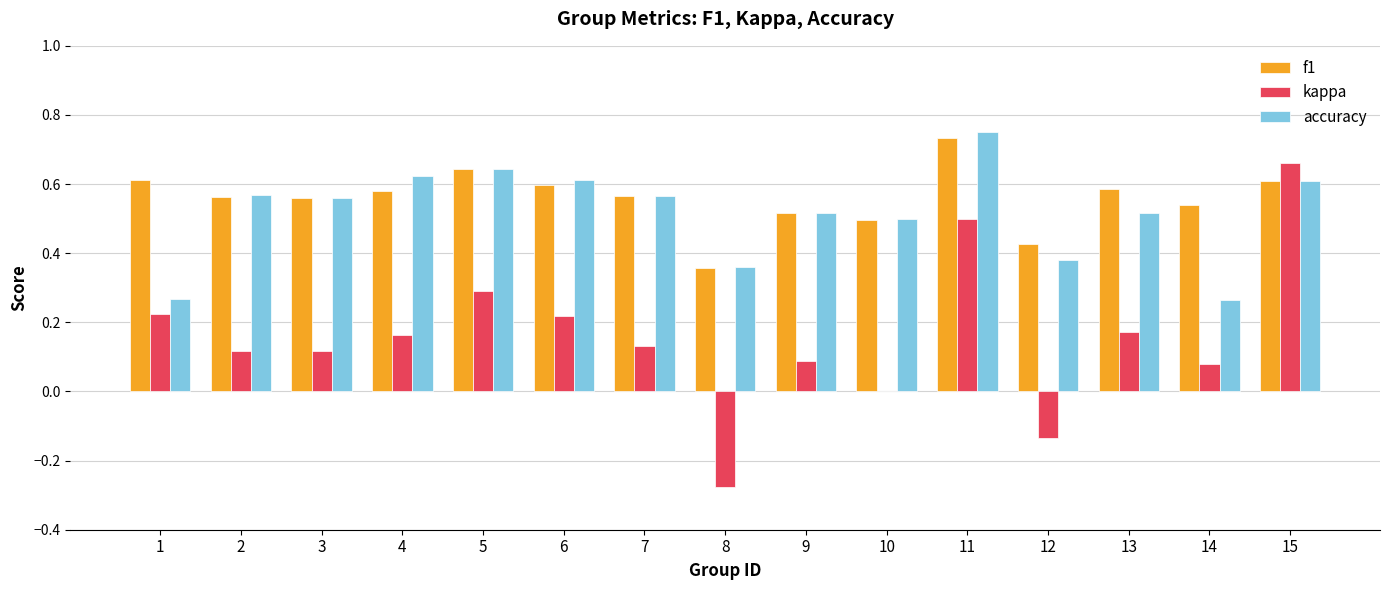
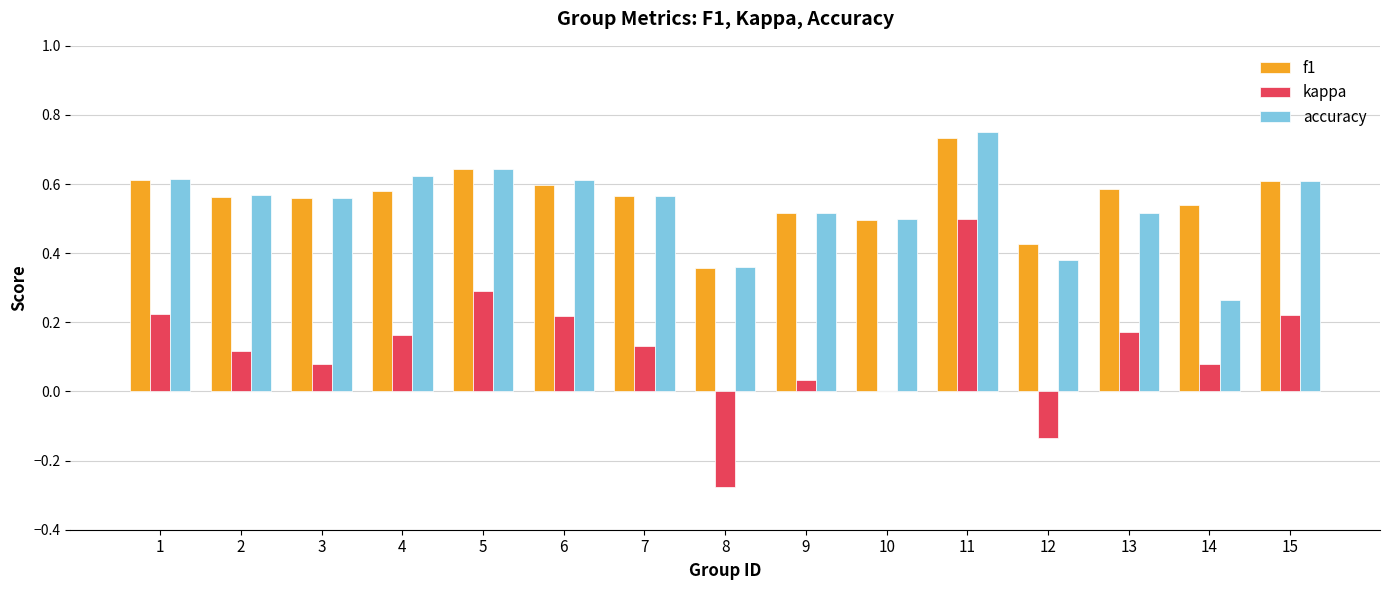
  {
    "f1": {
      "1": 0.61,
      "2": 0.56,
      "3": 0.56,
      "4": 0.58,
      "5": 0.64,
      "6": 0.60,
      "7": 0.57,
      "8": 0.36,
      "9": 0.52,
      "10": 0.50,
      "11": 0.73,
      "12": 0.43,
      "13": 0.59,
      "14": 0.54,
      "15": 0.61
    },
    "kappa": {
      "1": 0.22,
      "2": 0.12,
-     "3": 0.12,
+     "3": 0.08,
      "4": 0.16,
      "5": 0.29,
      "6": 0.22,
      "7": 0.13,
      "8": -0.28,
-     "9": 0.09,
+     "9": 0.03,
      "10": 0.00,
      "11": 0.50,
      "12": -0.13,
      "13": 0.17,
      "14": 0.08,
-     "15": 0.66
+     "15": 0.22
    },
    "accuracy": {
-     "1": 0.27,
+     "1": 0.61,
      "2": 0.57,
      "3": 0.56,
      "4": 0.62,
      "5": 0.64,
      "6": 0.61,
      "7": 0.57,
      "8": 0.36,
      "9": 0.52,
      "10": 0.50,
      "11": 0.75,
      "12": 0.38,
      "13": 0.52,
      "14": 0.26,
      "15": 0.61
    }
  }
